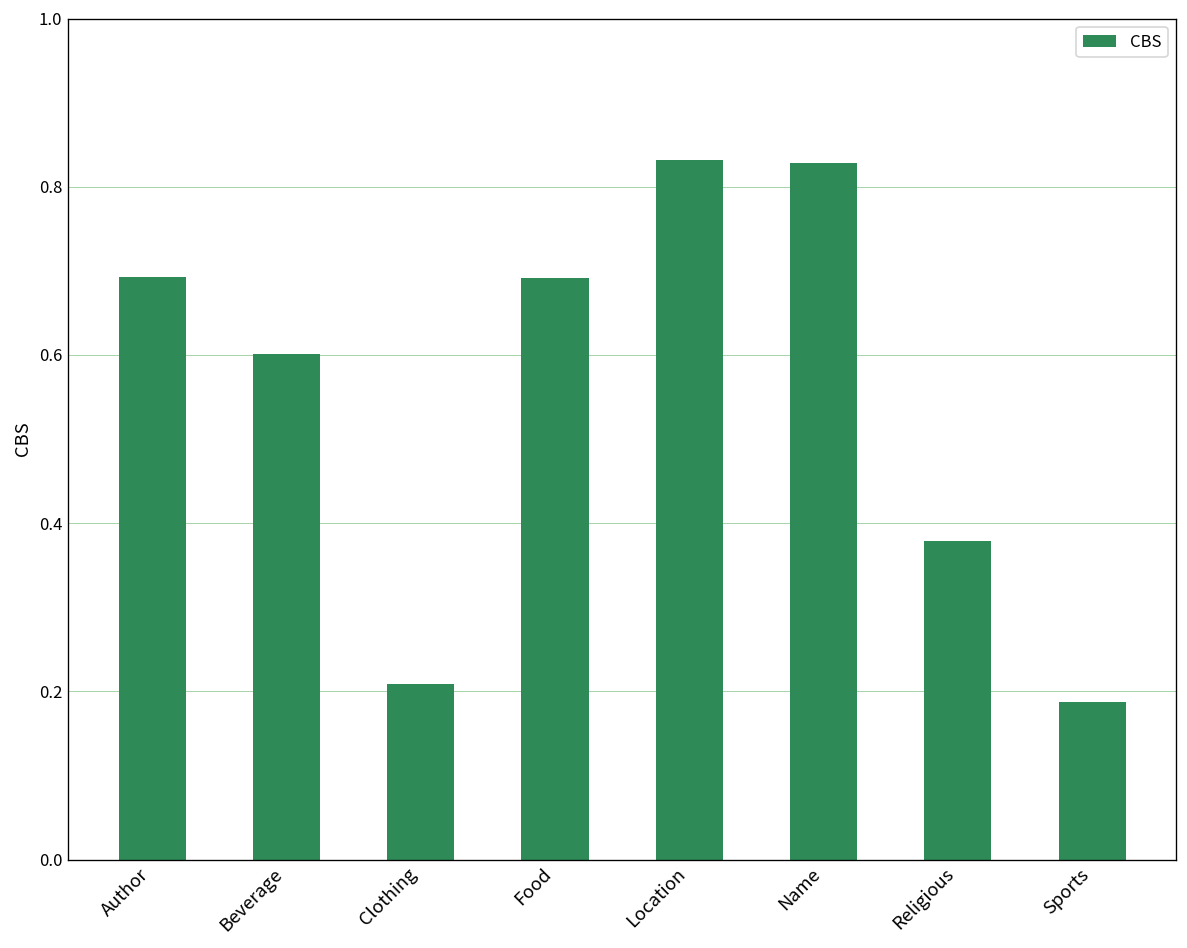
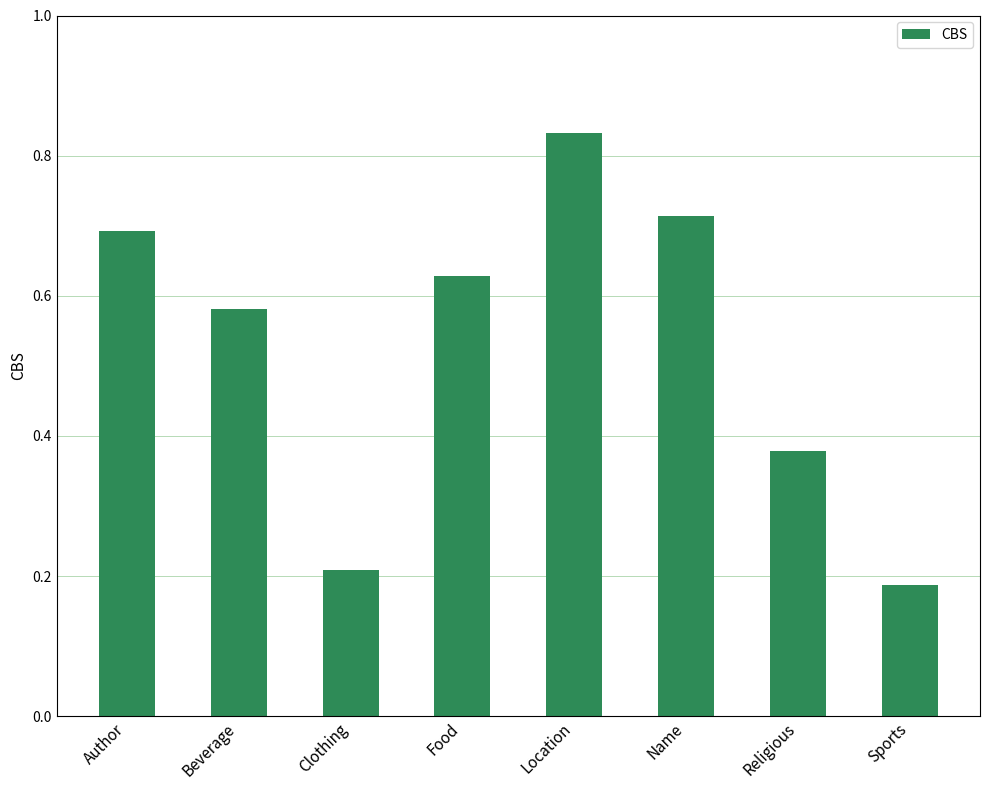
  {
    "Author": 0.69,
-   "Beverage": 0.60,
+   "Beverage": 0.58,
    "Clothing": 0.21,
-   "Food": 0.69,
+   "Food": 0.63,
    "Location": 0.83,
-   "Name": 0.83,
+   "Name": 0.71,
    "Religious": 0.38,
    "Sports": 0.19
  }
